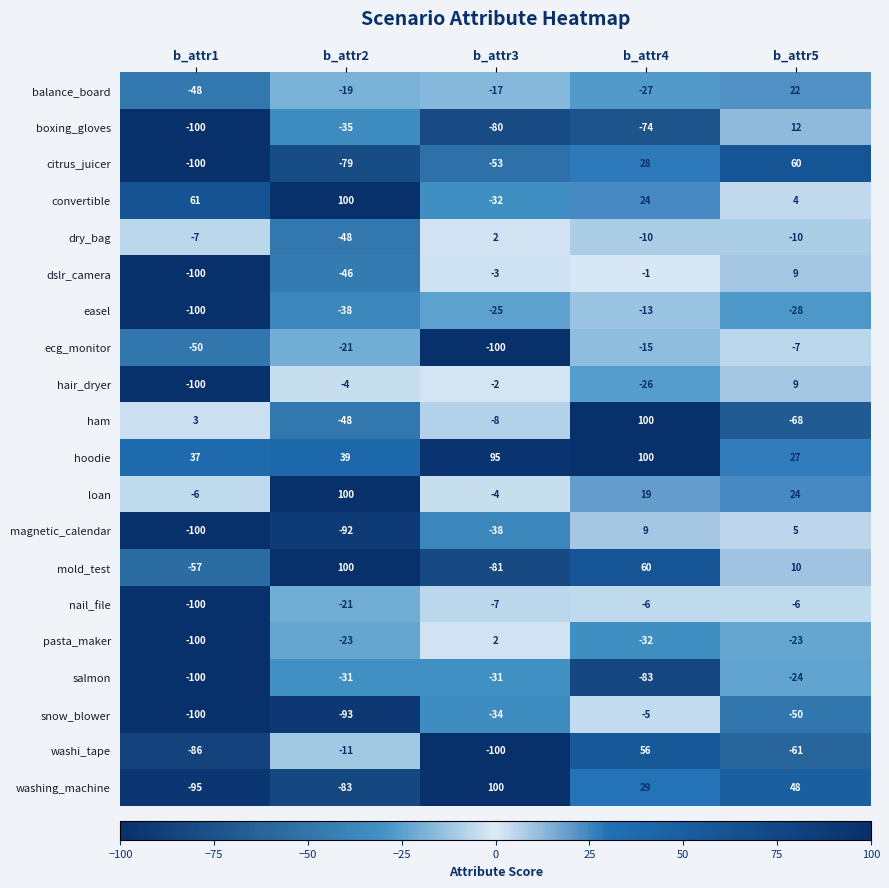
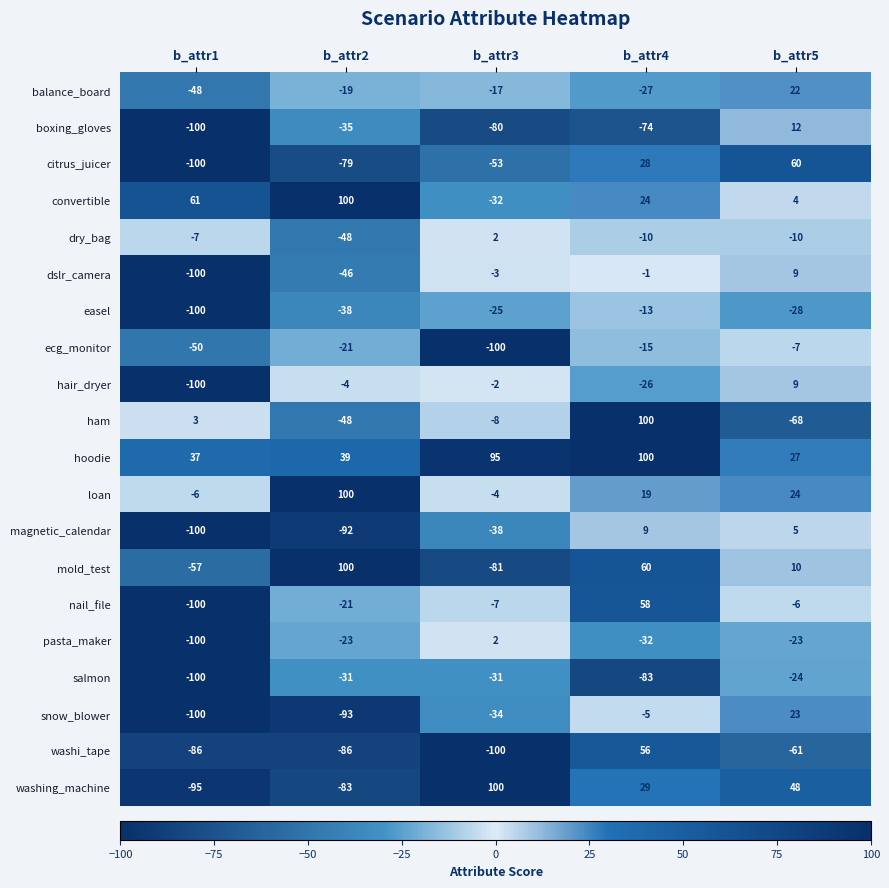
  {
    "balance_board": {
      "b_attr1": -48,
      "b_attr2": -19,
      "b_attr3": -17,
      "b_attr4": -27,
      "b_attr5": 22
    },
    "boxing_gloves": {
      "b_attr1": -100,
      "b_attr2": -35,
      "b_attr3": -80,
      "b_attr4": -74,
      "b_attr5": 12
    },
    "citrus_juicer": {
      "b_attr1": -100,
      "b_attr2": -79,
      "b_attr3": -53,
      "b_attr4": 28,
      "b_attr5": 60
    },
    "convertible": {
      "b_attr1": 61,
      "b_attr2": 100,
      "b_attr3": -32,
      "b_attr4": 24,
      "b_attr5": 4
    },
    "dry_bag": {
      "b_attr1": -7,
      "b_attr2": -48,
      "b_attr3": 2,
      "b_attr4": -10,
      "b_attr5": -10
    },
    "dslr_camera": {
      "b_attr1": -100,
      "b_attr2": -46,
      "b_attr3": -3,
      "b_attr4": -1,
      "b_attr5": 9
    },
    "easel": {
      "b_attr1": -100,
      "b_attr2": -38,
      "b_attr3": -25,
      "b_attr4": -13,
      "b_attr5": -28
    },
    "ecg_monitor": {
      "b_attr1": -50,
      "b_attr2": -21,
      "b_attr3": -100,
      "b_attr4": -15,
      "b_attr5": -7
    },
    "hair_dryer": {
      "b_attr1": -100,
      "b_attr2": -4,
      "b_attr3": -2,
      "b_attr4": -26,
      "b_attr5": 9
    },
    "ham": {
      "b_attr1": 3,
      "b_attr2": -48,
      "b_attr3": -8,
      "b_attr4": 100,
      "b_attr5": -68
    },
    "hoodie": {
      "b_attr1": 37,
      "b_attr2": 39,
      "b_attr3": 95,
      "b_attr4": 100,
      "b_attr5": 27
    },
    "loan": {
      "b_attr1": -6,
      "b_attr2": 100,
      "b_attr3": -4,
      "b_attr4": 19,
      "b_attr5": 24
    },
    "magnetic_calendar": {
      "b_attr1": -100,
      "b_attr2": -92,
      "b_attr3": -38,
      "b_attr4": 9,
      "b_attr5": 5
    },
    "mold_test": {
      "b_attr1": -57,
      "b_attr2": 100,
      "b_attr3": -81,
      "b_attr4": 60,
      "b_attr5": 10
    },
    "nail_file": {
      "b_attr1": -100,
      "b_attr2": -21,
      "b_attr3": -7,
-     "b_attr4": -6,
+     "b_attr4": 58,
      "b_attr5": -6
    },
    "pasta_maker": {
      "b_attr1": -100,
      "b_attr2": -23,
      "b_attr3": 2,
      "b_attr4": -32,
      "b_attr5": -23
    },
    "salmon": {
      "b_attr1": -100,
      "b_attr2": -31,
      "b_attr3": -31,
      "b_attr4": -83,
      "b_attr5": -24
    },
    "snow_blower": {
      "b_attr1": -100,
      "b_attr2": -93,
      "b_attr3": -34,
      "b_attr4": -5,
-     "b_attr5": -50
+     "b_attr5": 23
    },
    "washi_tape": {
      "b_attr1": -86,
-     "b_attr2": -11,
+     "b_attr2": -86,
      "b_attr3": -100,
      "b_attr4": 56,
      "b_attr5": -61
    },
    "washing_machine": {
      "b_attr1": -95,
      "b_attr2": -83,
      "b_attr3": 100,
      "b_attr4": 29,
      "b_attr5": 48
    }
  }
